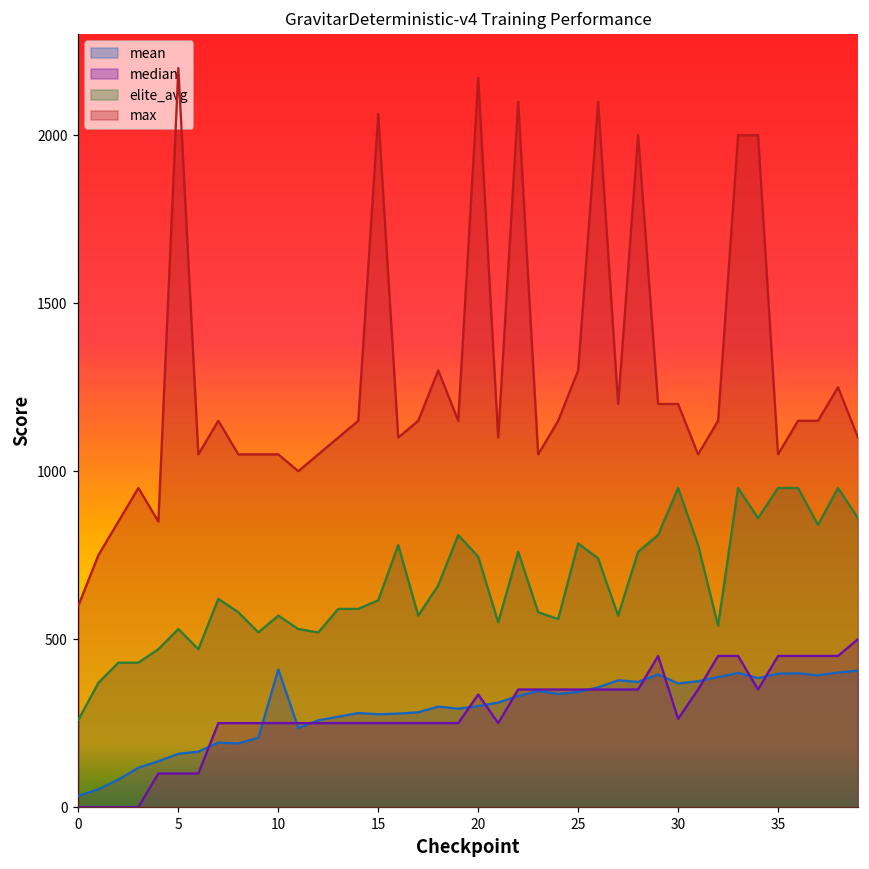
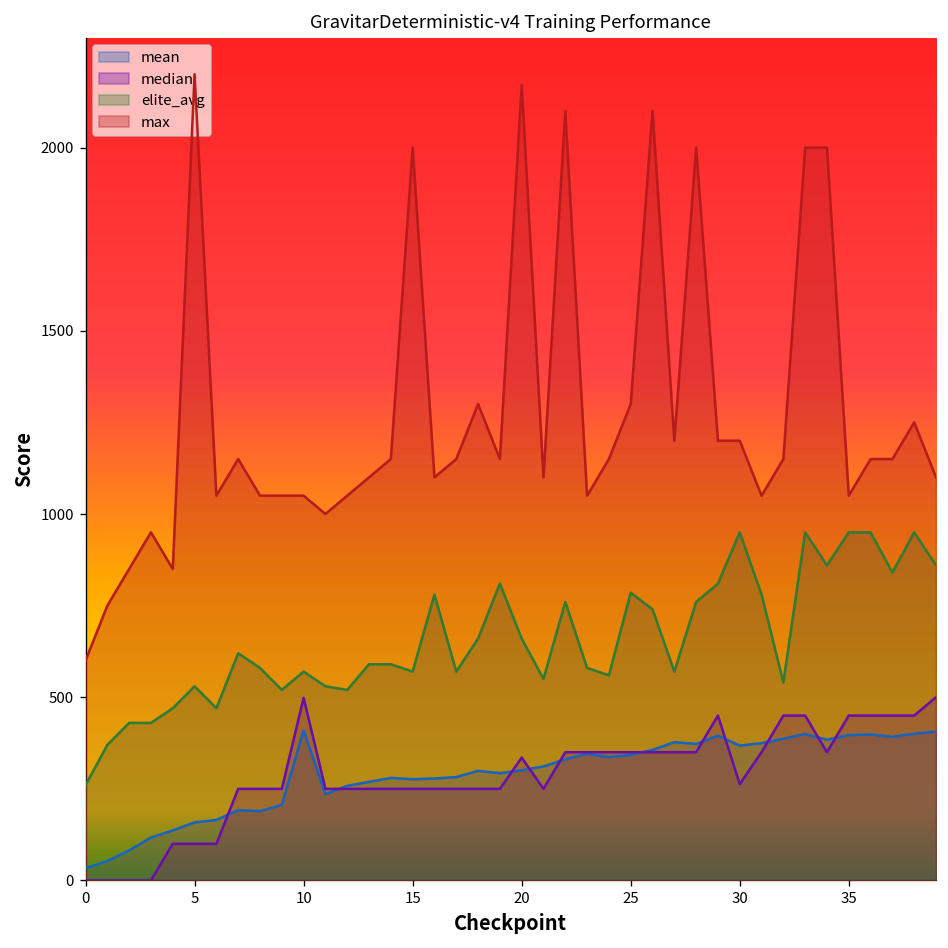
  {
    "mean": {
      "0": 30,
      "5": 160,
      "10": 410,
      "15": 280,
      "20": 300,
      "30": 370,
      "35": 400
    },
    "median": {
      "0": 0,
      "5": 100,
-     "10": 250,
+     "10": 500,
      "15": 250,
      "20": 340,
      "30": 260,
      "35": 450
    },
    "elite_avg": {
      "0": 260,
      "5": 530,
      "10": 570,
-     "15": 620,
-     "20": 750,
+     "15": 570,
+     "20": 660,
      "25": 790,
      "30": 950,
      "35": 950
    },
    "max": {
      "0": 600,
      "10": 1050,
-     "15": 2060,
+     "15": 2000,
      "20": 2170,
      "25": 1300,
      "30": 1200,
      "35": 1050
    }
  }
